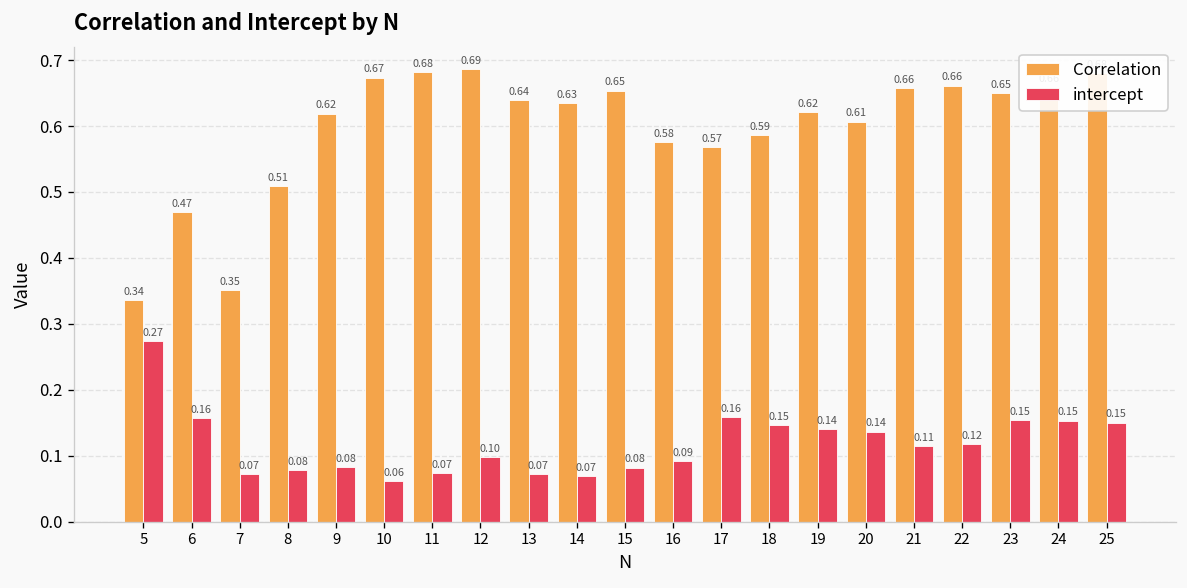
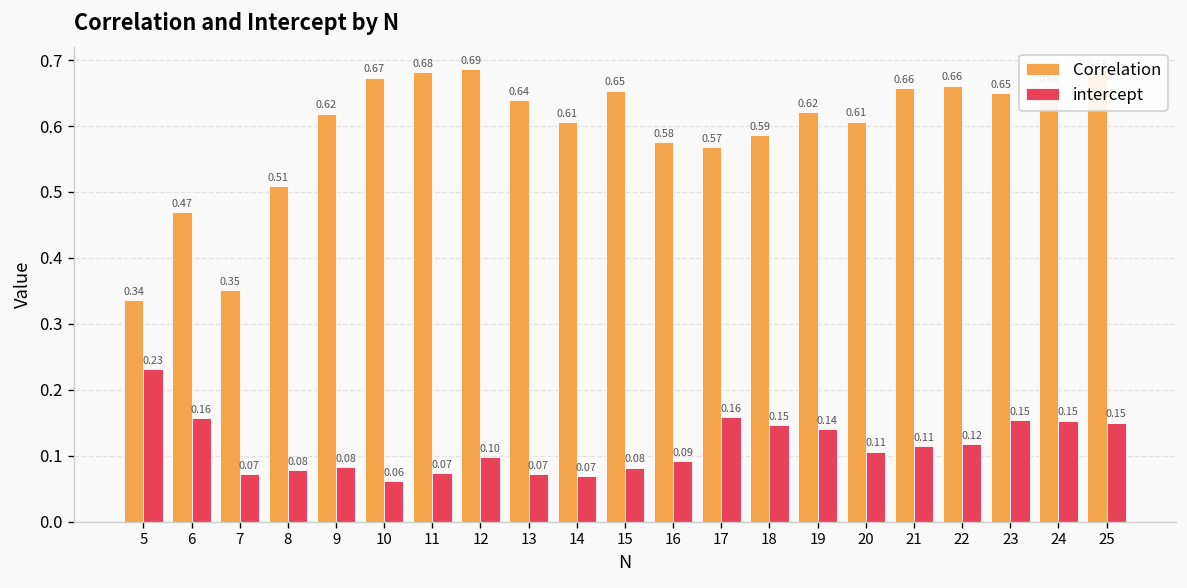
  {
    "Correlation": {
      "5": 0.34,
      "6": 0.47,
      "7": 0.35,
      "8": 0.51,
      "9": 0.62,
      "10": 0.67,
      "11": 0.68,
      "12": 0.69,
      "13": 0.64,
-     "14": 0.63,
+     "14": 0.61,
      "15": 0.65,
      "16": 0.58,
      "17": 0.57,
      "18": 0.59,
      "19": 0.62,
      "20": 0.61,
      "21": 0.66,
      "22": 0.66,
      "23": 0.65
    },
    "intercept": {
-     "5": 0.27,
+     "5": 0.23,
      "6": 0.16,
      "7": 0.07,
      "8": 0.08,
      "9": 0.08,
      "10": 0.06,
      "11": 0.07,
      "12": 0.10,
      "13": 0.07,
      "14": 0.07,
      "15": 0.08,
      "16": 0.09,
      "17": 0.16,
      "18": 0.15,
      "19": 0.14,
-     "20": 0.14,
+     "20": 0.11,
      "21": 0.11,
      "22": 0.12,
      "23": 0.15,
      "24": 0.15,
      "25": 0.15
    }
  }
